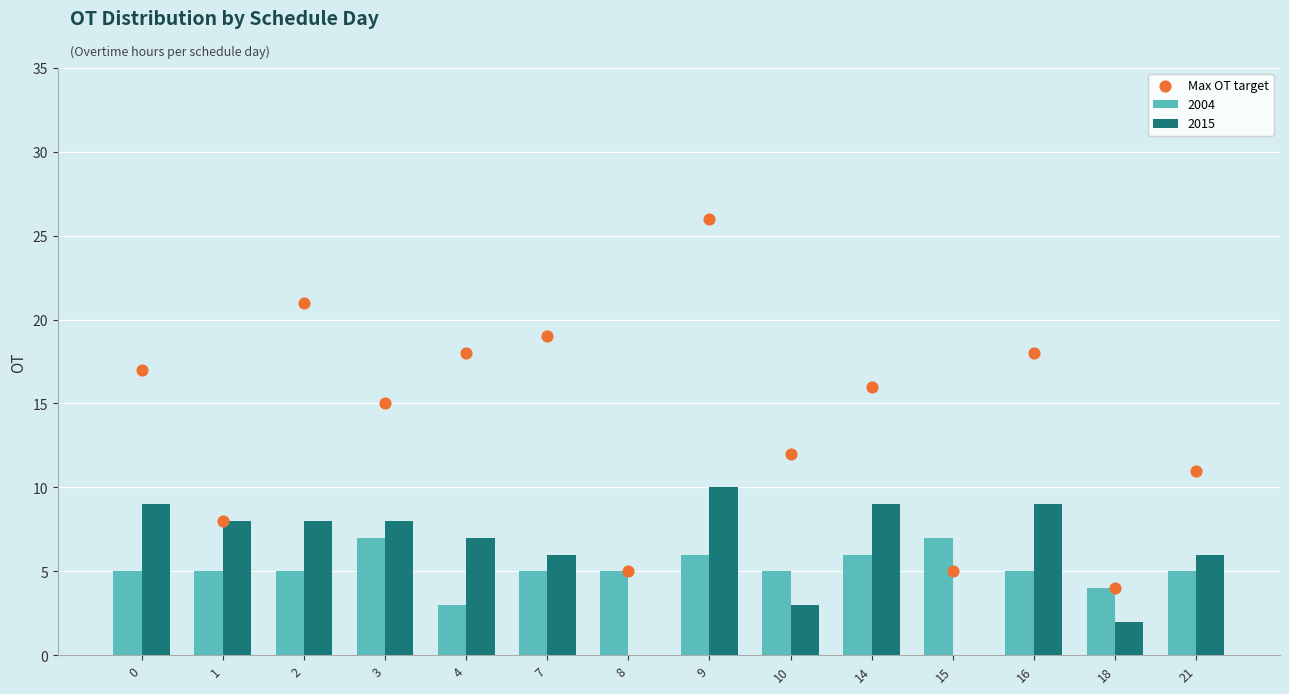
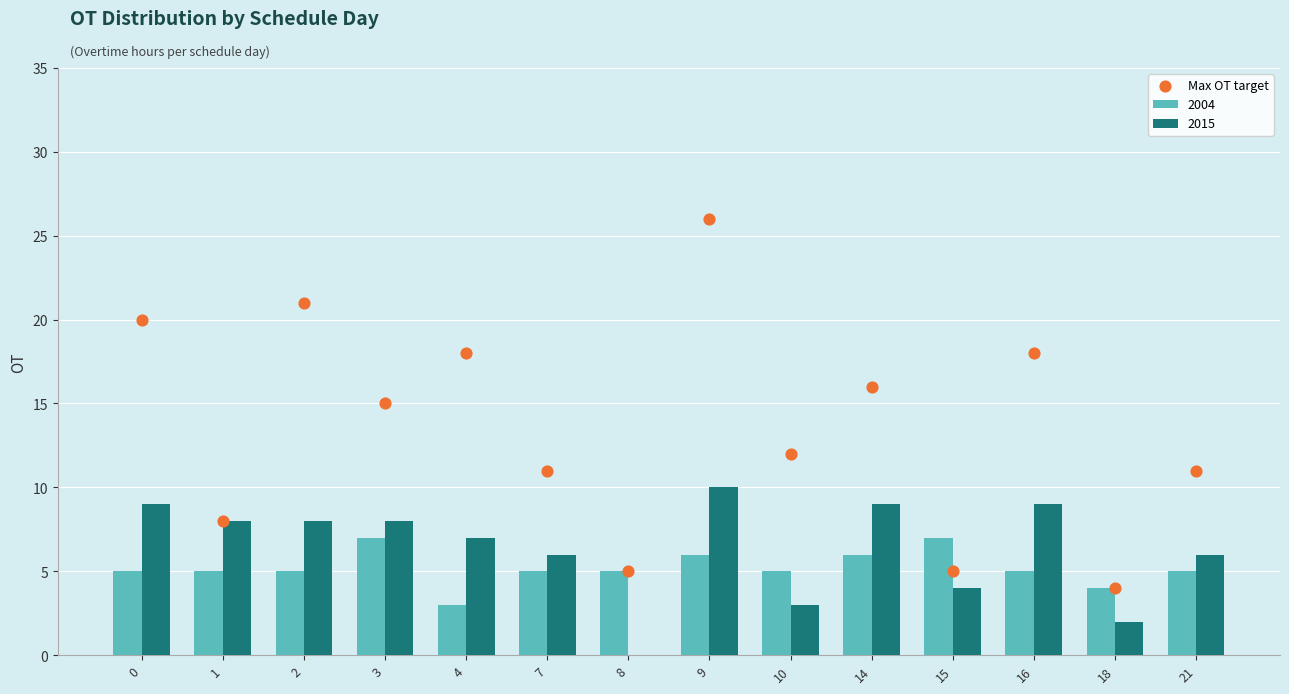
  {
    "2004": {
      "0": 5,
      "1": 5,
      "2": 5,
      "3": 7,
      "4": 3,
      "7": 5,
      "8": 5,
      "9": 6,
      "10": 5,
      "14": 6,
      "15": 7,
      "16": 5,
      "18": 4,
      "21": 5
    },
    "Max OT target": {
-     "0": 17,
-     "7": 19
+     "0": 20,
+     "7": 11
    },
    "2015": {
      "0": 9,
      "1": 8,
      "2": 8,
      "3": 8,
      "4": 7,
      "7": 6,
      "8": 0,
      "9": 10,
      "10": 3,
      "14": 9,
-     "15": 0,
+     "15": 4,
      "16": 9,
      "18": 2,
      "21": 6
    }
  }
